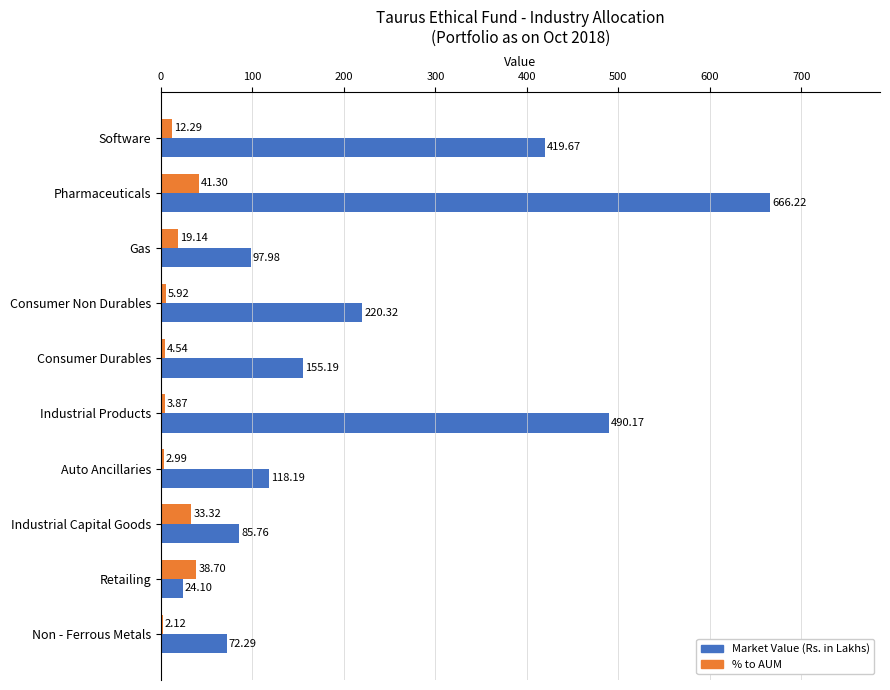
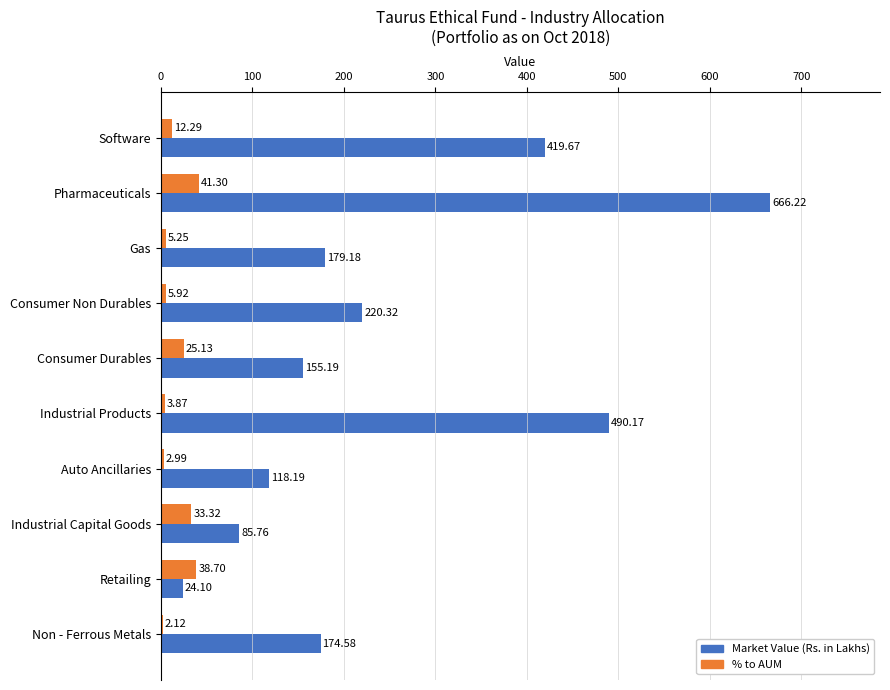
  {
    "Market Value (Rs. in Lakhs)": {
      "Software": 419.67,
      "Pharmaceuticals": 666.22,
-     "Gas": 97.98,
+     "Gas": 179.18,
      "Consumer Non Durables": 220.32,
      "Consumer Durables": 155.19,
      "Industrial Products": 490.17,
      "Auto Ancillaries": 118.19,
      "Industrial Capital Goods": 85.76,
      "Retailing": 24.10,
-     "Non - Ferrous Metals": 72.29
+     "Non - Ferrous Metals": 174.58
    },
    "% to AUM": {
      "Software": 12.29,
      "Pharmaceuticals": 41.30,
-     "Gas": 19.14,
+     "Gas": 5.25,
      "Consumer Non Durables": 5.92,
-     "Consumer Durables": 4.54,
+     "Consumer Durables": 25.13,
      "Industrial Products": 3.87,
      "Auto Ancillaries": 2.99,
      "Industrial Capital Goods": 33.32,
      "Retailing": 38.70,
      "Non - Ferrous Metals": 2.12
    }
  }
